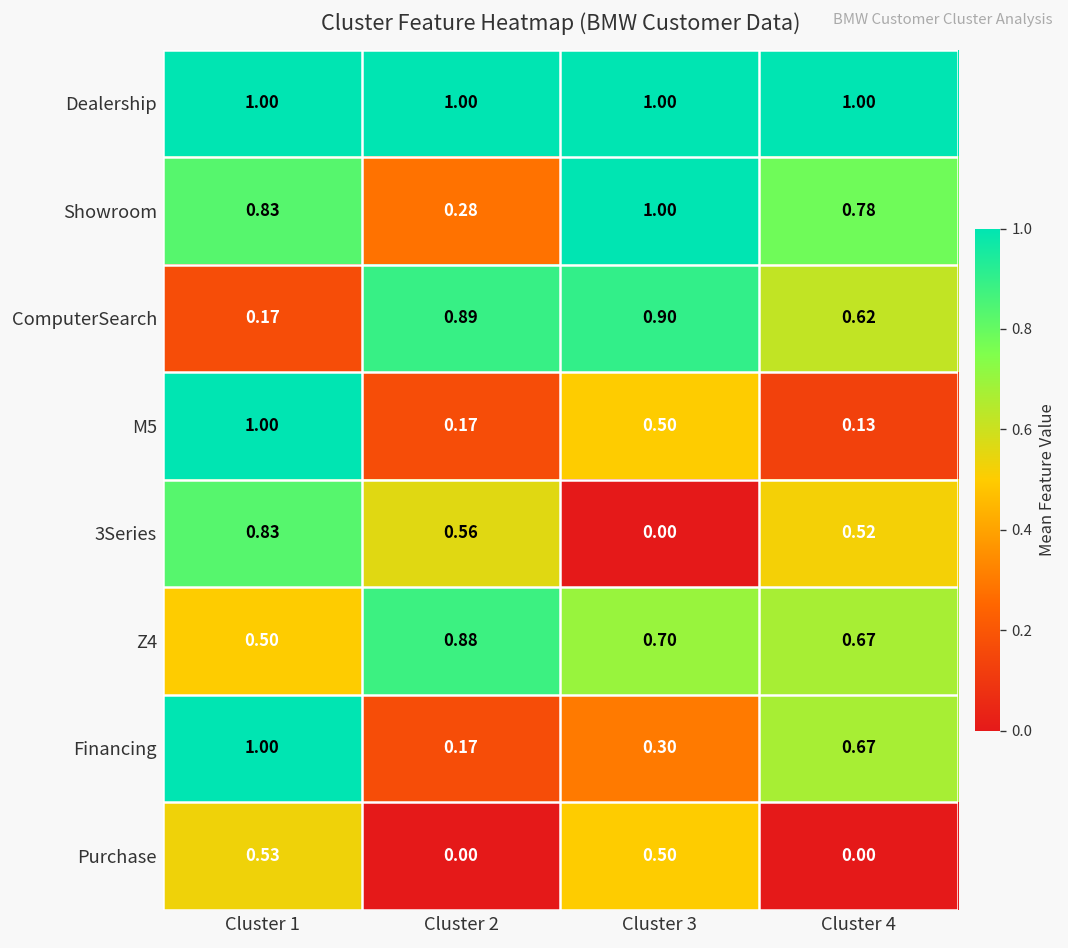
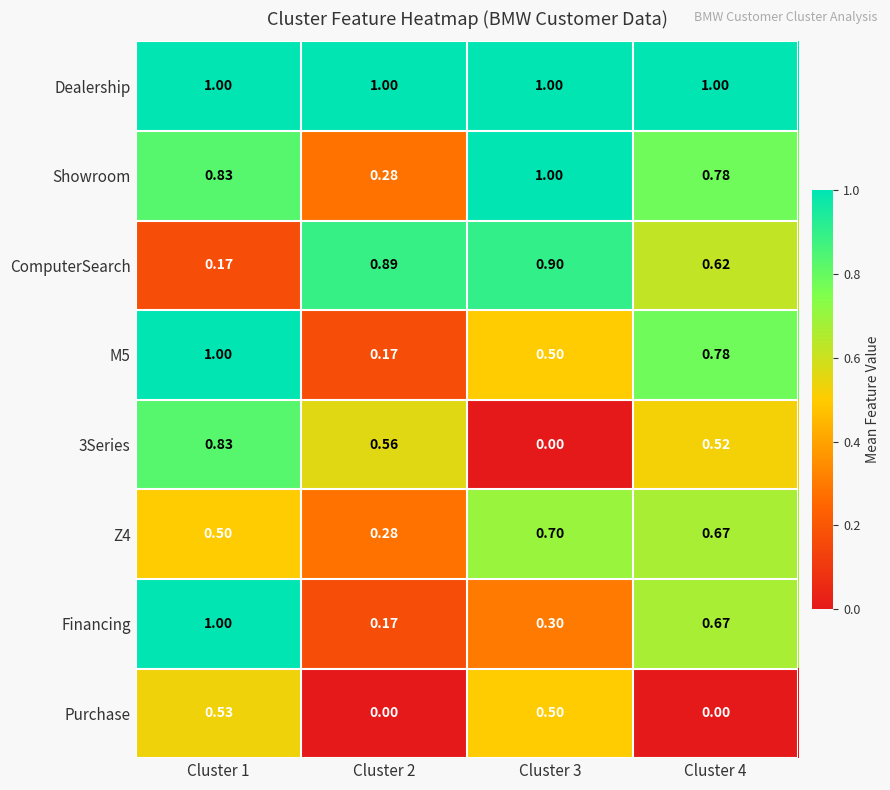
  {
    "Dealership": {
      "Cluster 1": 1.00,
      "Cluster 2": 1.00,
      "Cluster 3": 1.00,
      "Cluster 4": 1.00
    },
    "Showroom": {
      "Cluster 1": 0.83,
      "Cluster 2": 0.28,
      "Cluster 3": 1.00,
      "Cluster 4": 0.78
    },
    "ComputerSearch": {
      "Cluster 1": 0.17,
      "Cluster 2": 0.89,
      "Cluster 3": 0.90,
      "Cluster 4": 0.62
    },
    "M5": {
      "Cluster 1": 1.00,
      "Cluster 2": 0.17,
      "Cluster 3": 0.50,
-     "Cluster 4": 0.13
+     "Cluster 4": 0.78
    },
    "3Series": {
      "Cluster 1": 0.83,
      "Cluster 2": 0.56,
      "Cluster 3": 0.00,
      "Cluster 4": 0.52
    },
    "Z4": {
      "Cluster 1": 0.50,
-     "Cluster 2": 0.88,
+     "Cluster 2": 0.28,
      "Cluster 3": 0.70,
      "Cluster 4": 0.67
    },
    "Financing": {
      "Cluster 1": 1.00,
      "Cluster 2": 0.17,
      "Cluster 3": 0.30,
      "Cluster 4": 0.67
    },
    "Purchase": {
      "Cluster 1": 0.53,
      "Cluster 2": 0.00,
      "Cluster 3": 0.50,
      "Cluster 4": 0.00
    }
  }
